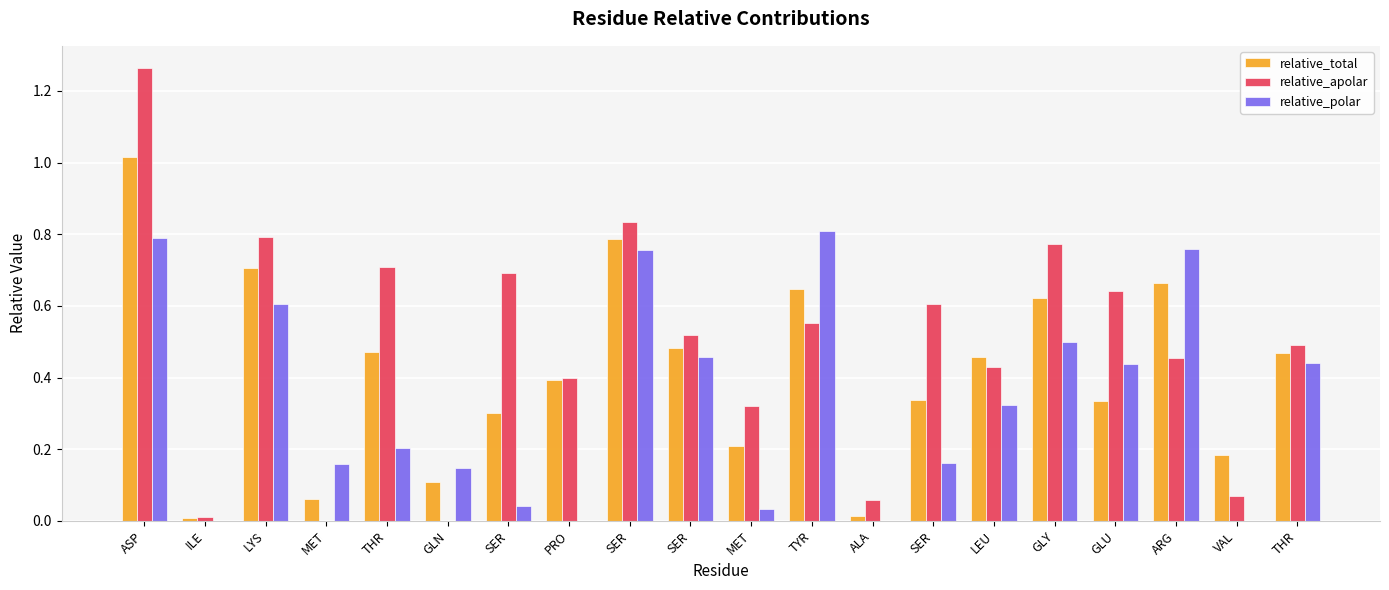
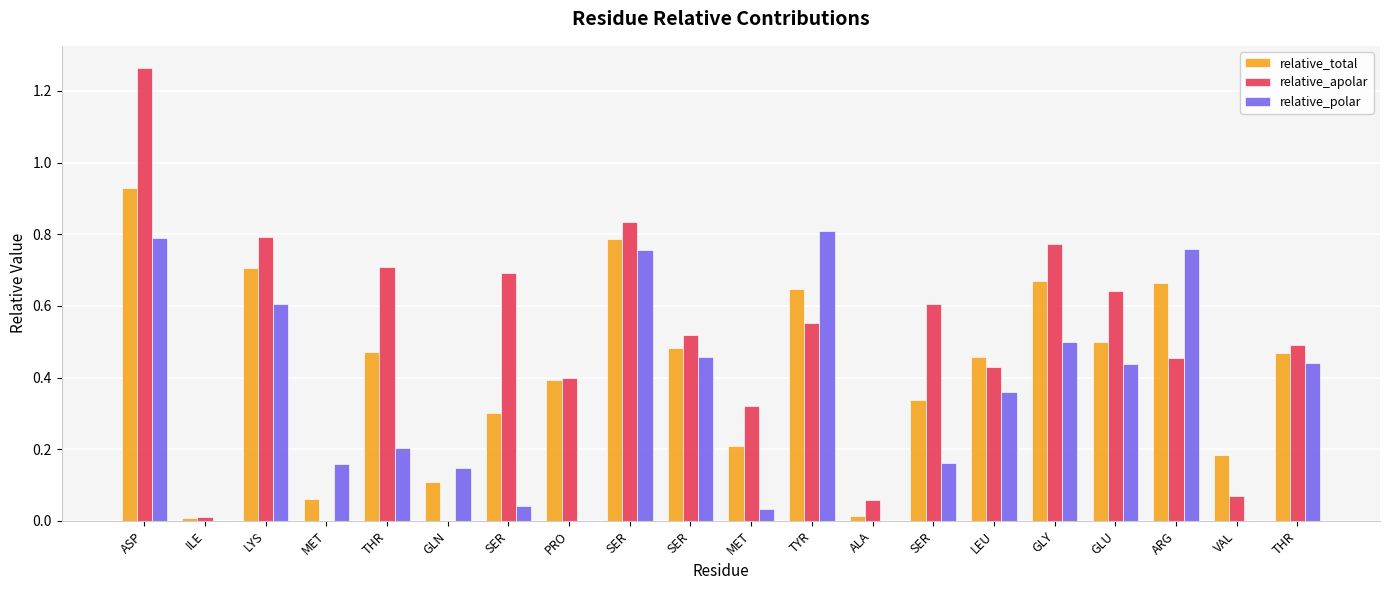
  {
    "relative_total": {
-     "ASP": 1.02,
+     "ASP": 0.93,
      "ILE": 0.01,
      "LYS": 0.71,
      "GLN": 0.11,
      "PRO": 0.39,
      "TYR": 0.65,
      "ALA": 0.01,
      "LEU": 0.46,
-     "GLY": 0.62,
-     "GLU": 0.33,
+     "GLY": 0.67,
+     "GLU": 0.50,
      "ARG": 0.66,
      "VAL": 0.19
    },
    "relative_apolar": {
      "ASP": 1.26,
      "ILE": 0.01,
      "LYS": 0.79,
      "GLN": 0.00,
      "PRO": 0.40,
      "TYR": 0.55,
      "ALA": 0.06,
      "LEU": 0.43,
      "GLY": 0.77,
      "GLU": 0.64,
      "ARG": 0.45,
      "VAL": 0.07
    },
    "relative_polar": {
      "ASP": 0.79,
      "ILE": 0.00,
      "LYS": 0.61,
      "GLN": 0.15,
      "PRO": 0.00,
      "TYR": 0.81,
      "ALA": 0.00,
-     "LEU": 0.32,
+     "LEU": 0.36,
      "GLY": 0.50,
      "GLU": 0.44,
      "ARG": 0.76,
      "VAL": 0.00
    }
  }
